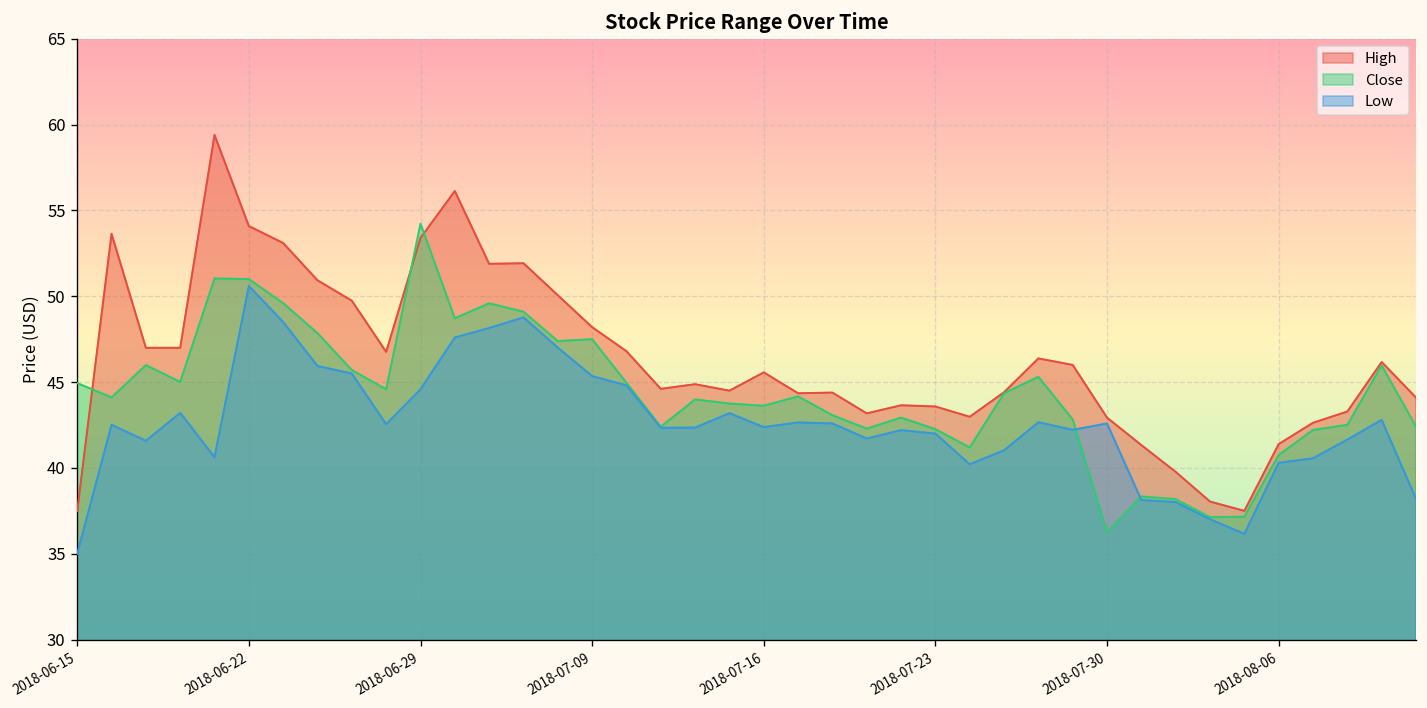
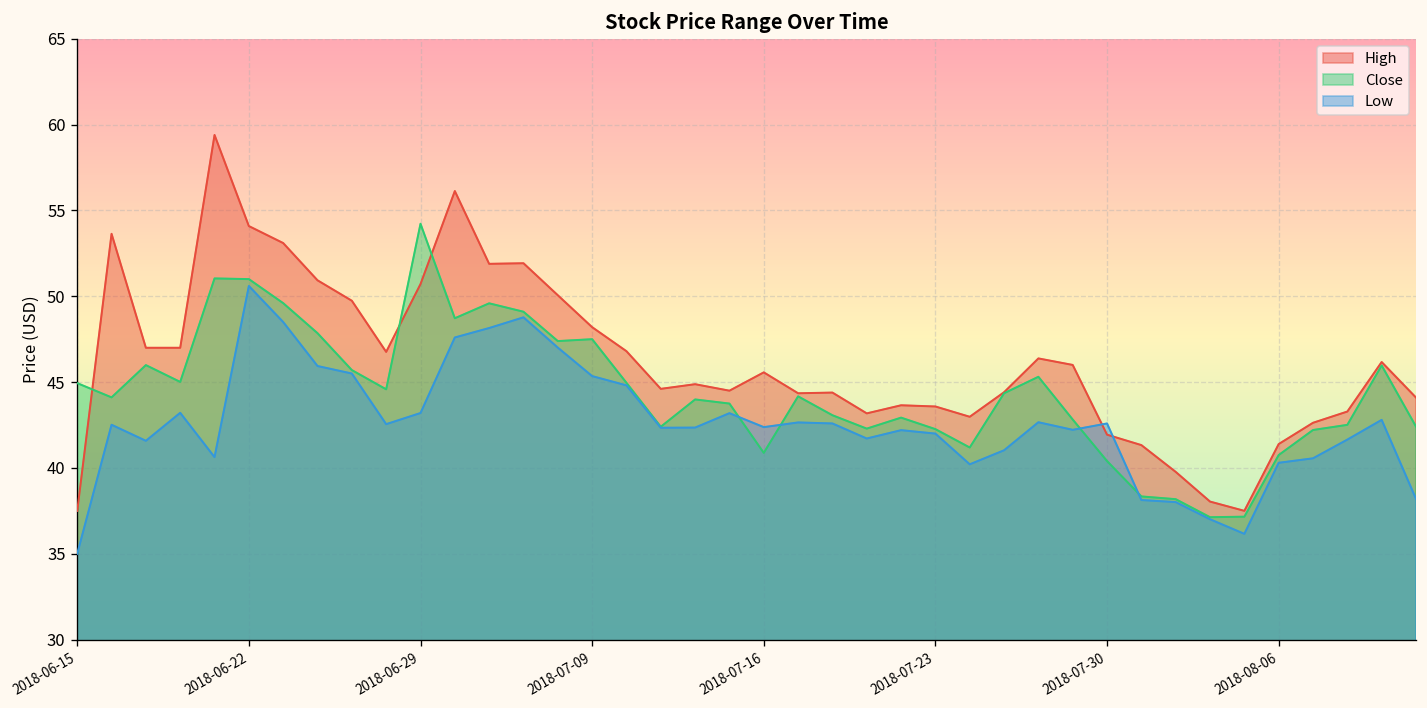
  {
    "High": {
      "2018-06-15": 37.5,
      "2018-06-22": 54.1,
-     "2018-06-29": 53.4,
+     "2018-06-29": 50.7,
      "2018-07-09": 48.2,
      "2018-07-16": 45.6,
      "2018-07-23": 43.6,
-     "2018-07-30": 42.9,
+     "2018-07-30": 41.9,
      "2018-08-06": 41.4
    },
    "Close": {
      "2018-06-15": 44.9,
      "2018-06-22": 51.0,
      "2018-06-29": 54.2,
      "2018-07-09": 47.5,
-     "2018-07-16": 43.6,
+     "2018-07-16": 40.9,
      "2018-07-23": 42.3,
-     "2018-07-30": 36.2,
+     "2018-07-30": 40.4,
      "2018-08-06": 40.8
    },
    "Low": {
      "2018-06-15": 35.0,
      "2018-06-22": 50.6,
-     "2018-06-29": 44.6,
+     "2018-06-29": 43.2,
      "2018-07-09": 45.3,
      "2018-07-16": 42.4,
      "2018-07-23": 42.0,
      "2018-07-30": 42.6,
      "2018-08-06": 40.3
    }
  }
